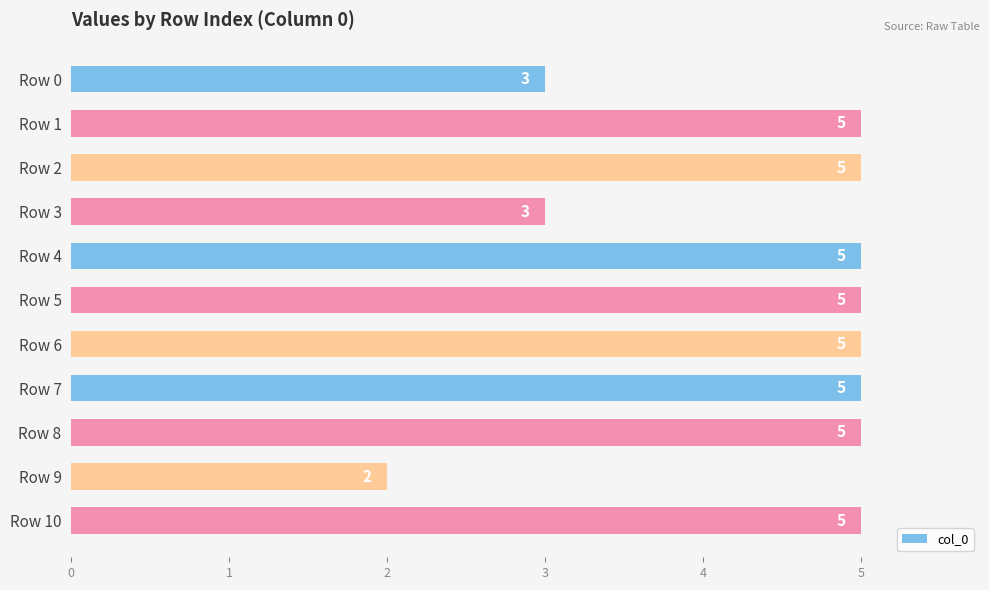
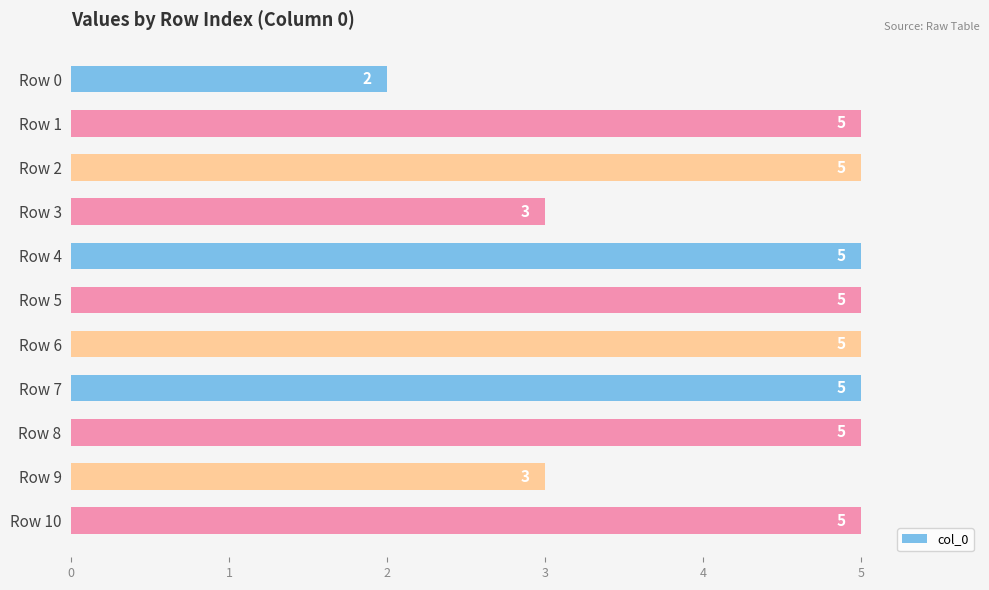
  {
-   "Row 0": 3,
+   "Row 0": 2,
    "Row 1": 5,
    "Row 2": 5,
    "Row 3": 3,
    "Row 4": 5,
    "Row 5": 5,
    "Row 6": 5,
    "Row 7": 5,
    "Row 8": 5,
-   "Row 9": 2,
+   "Row 9": 3,
    "Row 10": 5
  }
